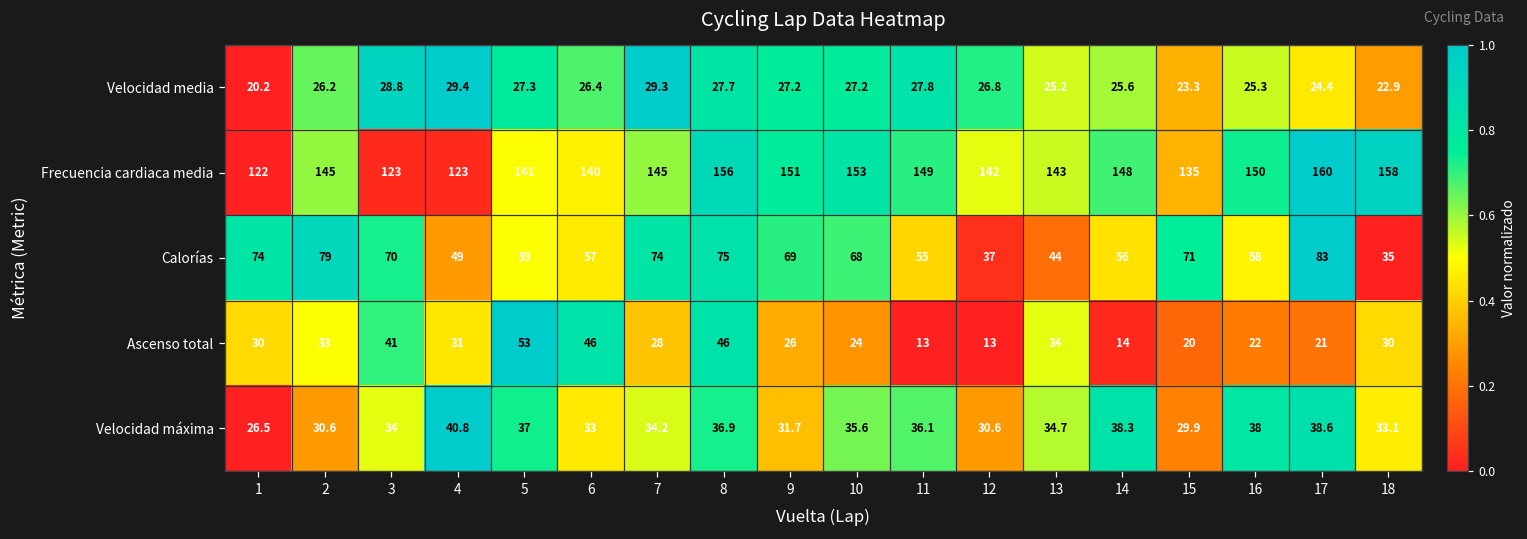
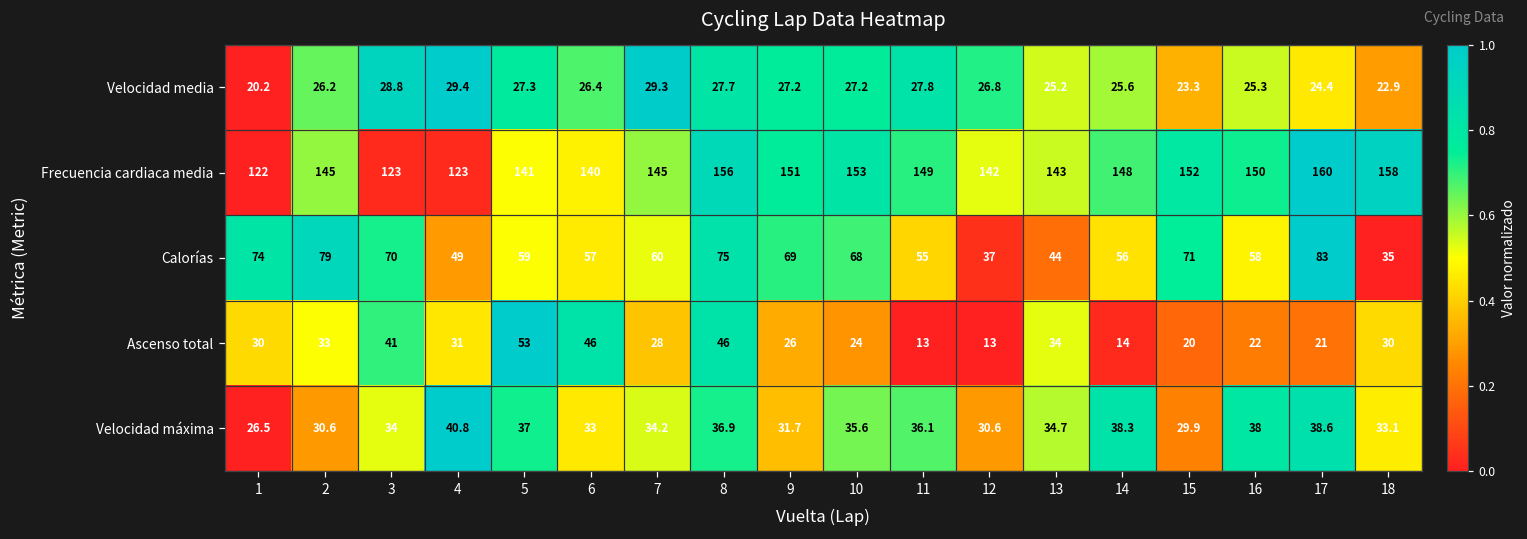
  {
    "Velocidad media": {
      "1": 20.2,
      "2": 26.2,
      "3": 28.8,
      "4": 29.4,
      "5": 27.3,
      "6": 26.4,
      "7": 29.3,
      "8": 27.7,
      "9": 27.2,
      "10": 27.2,
      "11": 27.8,
      "12": 26.8,
      "13": 25.2,
      "14": 25.6,
      "15": 23.3,
      "16": 25.3,
      "17": 24.4,
      "18": 22.9
    },
    "Frecuencia cardiaca media": {
      "1": 122,
      "2": 145,
      "3": 123,
      "4": 123,
      "5": 141,
      "6": 140,
      "7": 145,
      "8": 156,
      "9": 151,
      "10": 153,
      "11": 149,
      "12": 142,
      "13": 143,
      "14": 148,
-     "15": 135,
+     "15": 152,
      "16": 150,
      "17": 160,
      "18": 158
    },
    "Calorías": {
      "1": 74,
      "2": 79,
      "3": 70,
      "4": 49,
      "5": 59,
      "6": 57,
-     "7": 74,
+     "7": 60,
      "8": 75,
      "9": 69,
      "10": 68,
      "11": 55,
      "12": 37,
      "13": 44,
      "14": 56,
      "15": 71,
      "16": 58,
      "17": 83,
      "18": 35
    },
    "Ascenso total": {
      "1": 30,
      "2": 33,
      "3": 41,
      "4": 31,
      "5": 53,
      "6": 46,
      "7": 28,
      "8": 46,
      "9": 26,
      "10": 24,
      "11": 13,
      "12": 13,
      "13": 34,
      "14": 14,
      "15": 20,
      "16": 22,
      "17": 21,
      "18": 30
    },
    "Velocidad máxima": {
      "1": 26.5,
      "2": 30.6,
      "3": 34,
      "4": 40.8,
      "5": 37,
      "6": 33,
      "7": 34.2,
      "8": 36.9,
      "9": 31.7,
      "10": 35.6,
      "11": 36.1,
      "12": 30.6,
      "13": 34.7,
      "14": 38.3,
      "15": 29.9,
      "16": 38,
      "17": 38.6,
      "18": 33.1
    }
  }
